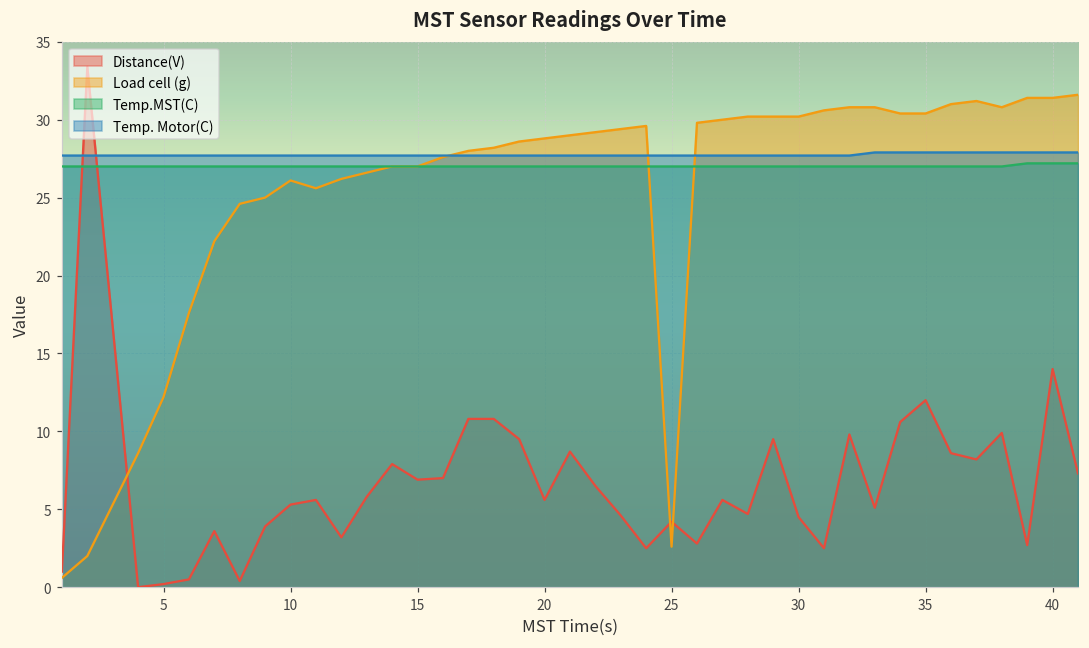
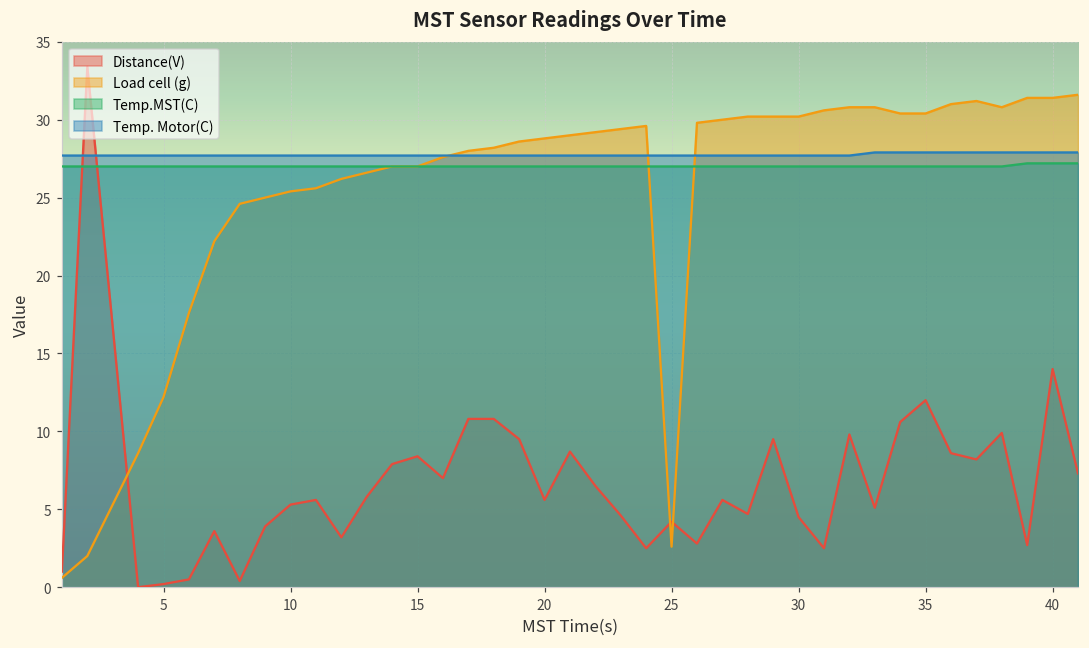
  {
    "Distance(V)": {
      "5": 0.2,
      "10": 5.3,
-     "15": 6.9,
+     "15": 8.4,
      "20": 5.6,
      "25": 4.2,
      "30": 4.5,
      "35": 12.0,
      "40": 14.0
    },
    "Load cell (g)": {
      "5": 12.2,
-     "10": 26.1,
+     "10": 25.4,
      "20": 28.8,
      "25": 2.6,
      "30": 30.2,
      "35": 30.4,
      "40": 31.4
    },
    "Temp.MST(C)": {
      "5": 27.0,
      "10": 27.0,
      "20": 27.0,
      "25": 27.0,
      "30": 27.0,
      "35": 27.0,
      "40": 27.2
    },
    "Temp. Motor(C)": {
      "5": 27.7,
      "10": 27.7,
      "15": 27.7,
      "20": 27.7,
      "25": 27.7,
      "30": 27.7,
      "35": 27.9,
      "40": 27.9
    }
  }
